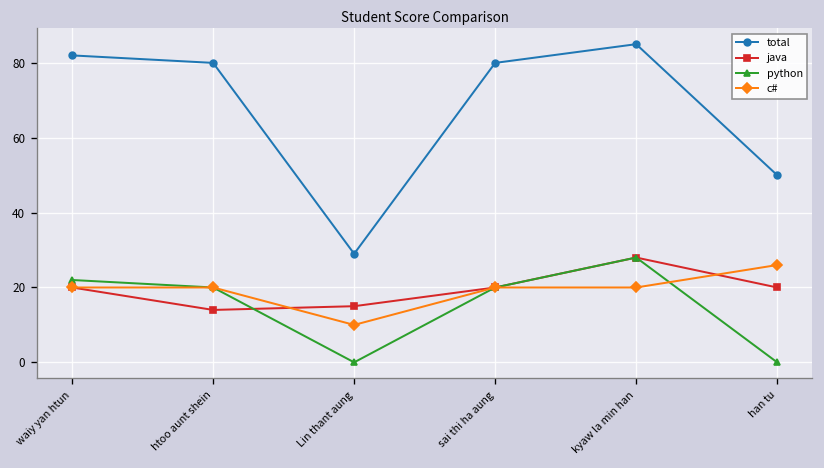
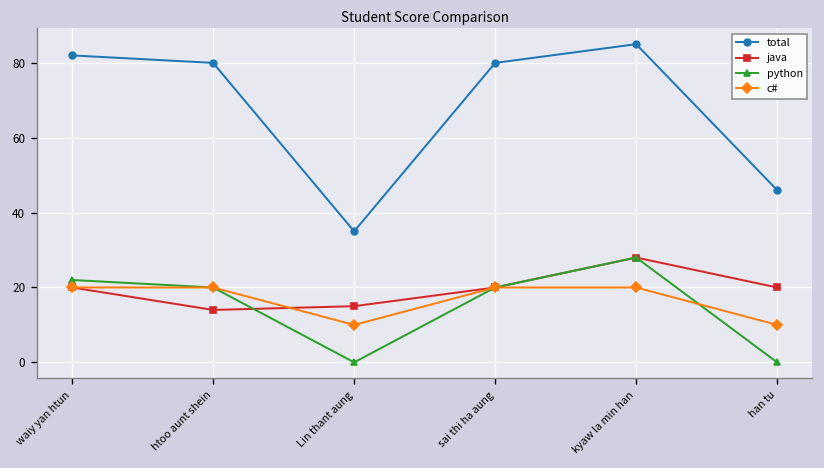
  {
    "total": {
      "waiy yan htun": 82,
      "htoo aunt shein": 80,
-     "Lin thant aung": 29,
+     "Lin thant aung": 35,
      "sai thi ha aung": 80,
      "kyaw la min han": 85,
-     "han tu": 50
+     "han tu": 46
    },
    "java": {
      "htoo aunt shein": 14,
      "Lin thant aung": 15,
      "han tu": 20
    },
    "python": {
      "waiy yan htun": 22,
      "Lin thant aung": 0,
      "han tu": 0
    },
    "c#": {
      "Lin thant aung": 10,
      "kyaw la min han": 20,
-     "han tu": 26
+     "han tu": 10
    }
  }
